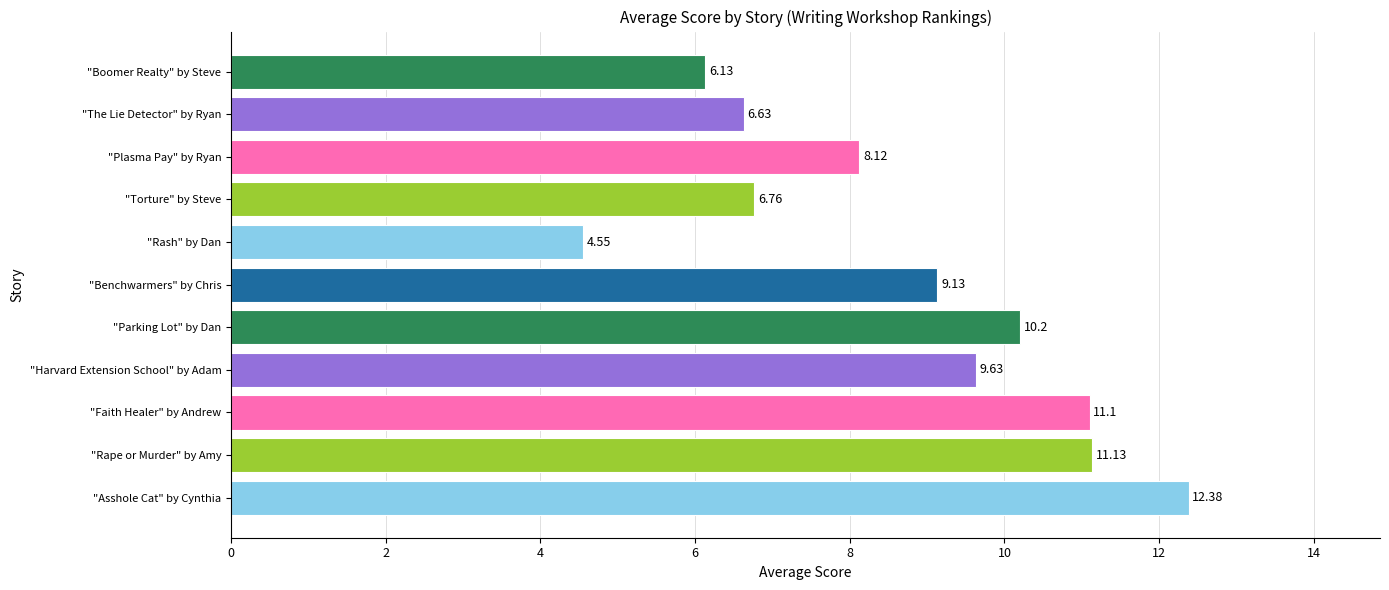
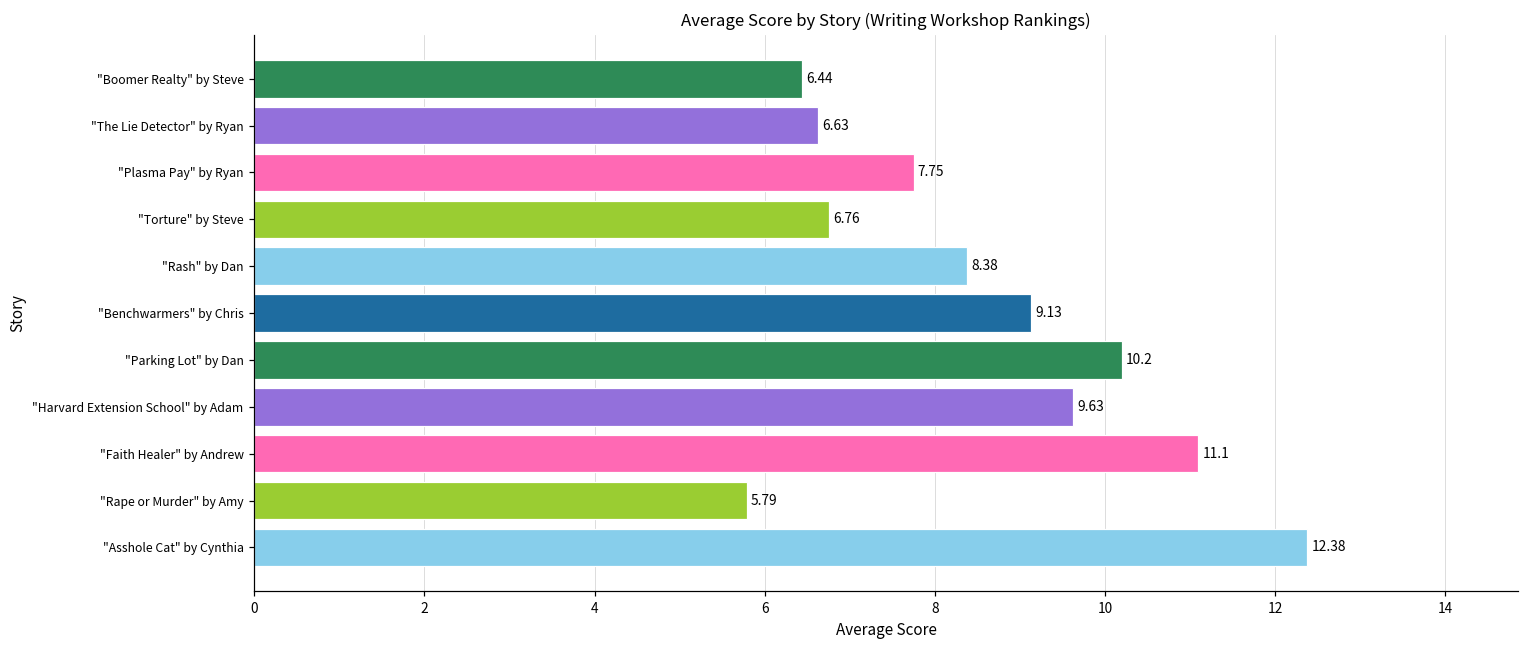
  {
-   "\"Boomer Realty\" by Steve": 6.13,
+   "\"Boomer Realty\" by Steve": 6.44,
    "\"The Lie Detector\" by Ryan": 6.63,
-   "\"Plasma Pay\" by Ryan": 8.12,
+   "\"Plasma Pay\" by Ryan": 7.75,
    "\"Torture\" by Steve": 6.76,
-   "\"Rash\" by Dan": 4.55,
+   "\"Rash\" by Dan": 8.38,
    "\"Benchwarmers\" by Chris": 9.13,
    "\"Parking Lot\" by Dan": 10.2,
    "\"Harvard Extension School\" by Adam": 9.63,
    "\"Faith Healer\" by Andrew": 11.1,
-   "\"Rape or Murder\" by Amy": 11.13,
+   "\"Rape or Murder\" by Amy": 5.79,
    "\"Asshole Cat\" by Cynthia": 12.38
  }
